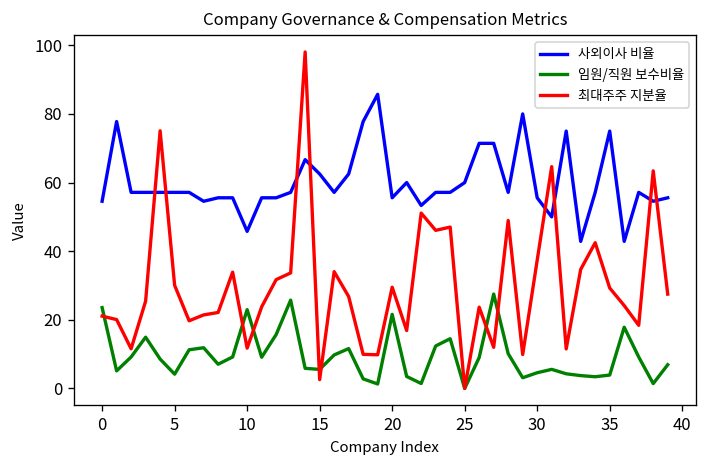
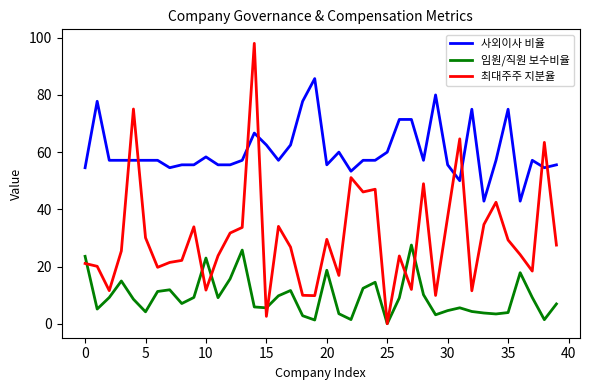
  {
    "사외이사 비율": {
      "0": 55,
      "5": 57,
-     "10": 46,
+     "10": 58,
      "15": 63,
      "20": 56,
      "25": 60,
      "30": 56,
      "35": 75
    },
    "임원/직원 보수비율": {
      "0": 24,
      "5": 4,
      "10": 23,
      "15": 6,
-     "20": 22,
+     "20": 19,
      "30": 5,
      "35": 4
    },
    "최대주주 지분율": {
      "0": 21,
      "5": 30,
      "10": 12,
      "15": 3,
      "20": 30,
      "30": 37,
      "35": 29
    }
  }
